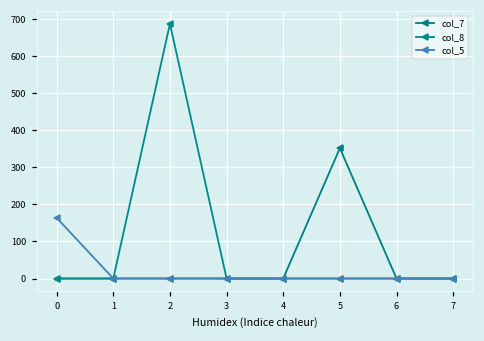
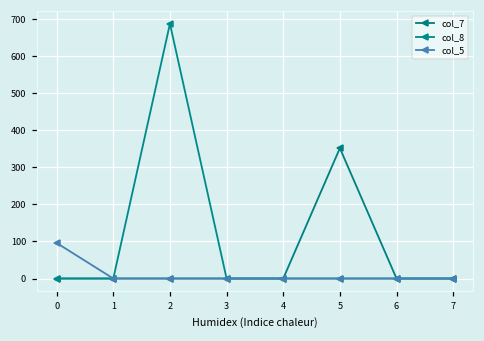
  {
    "col_5": {
-     "0": 160
+     "0": 100
    }
  }
